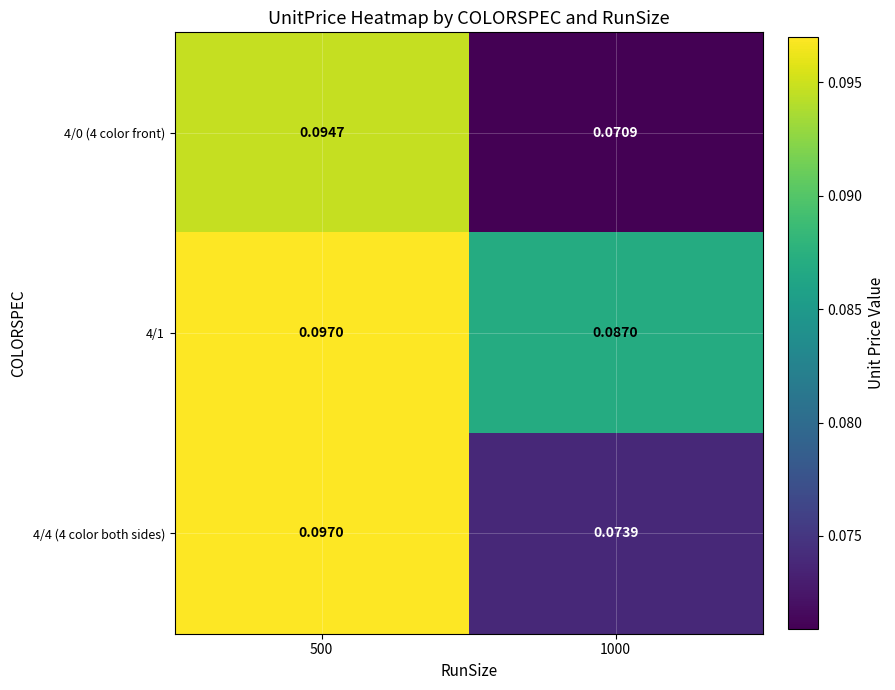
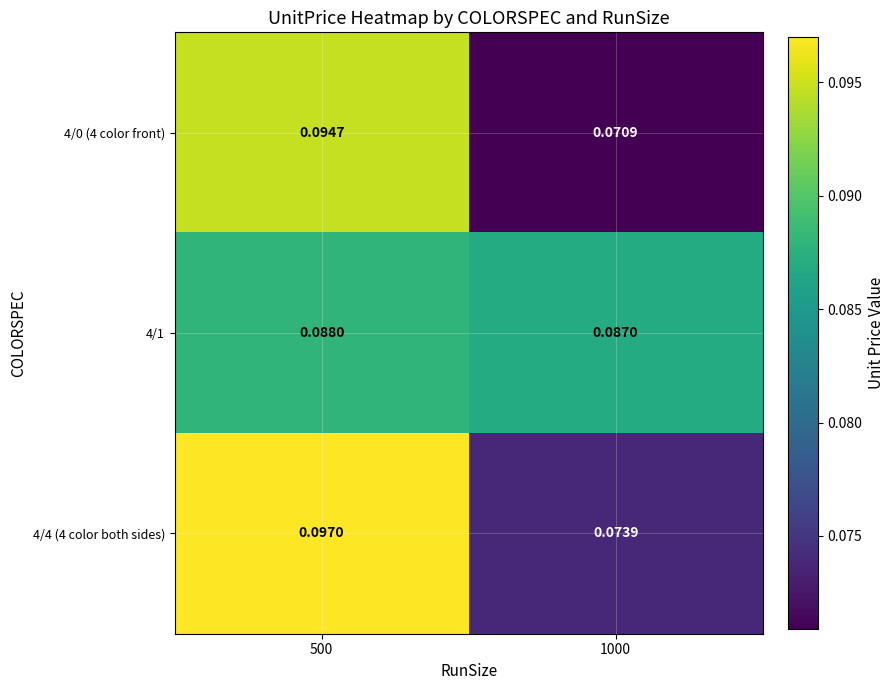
  {
    "4/0 (4 color front)": {
      "500": 0.0947,
      "1000": 0.0709
    },
    "4/1": {
-     "500": 0.0970,
+     "500": 0.0880,
      "1000": 0.0870
    },
    "4/4 (4 color both sides)": {
      "500": 0.0970,
      "1000": 0.0739
    }
  }
